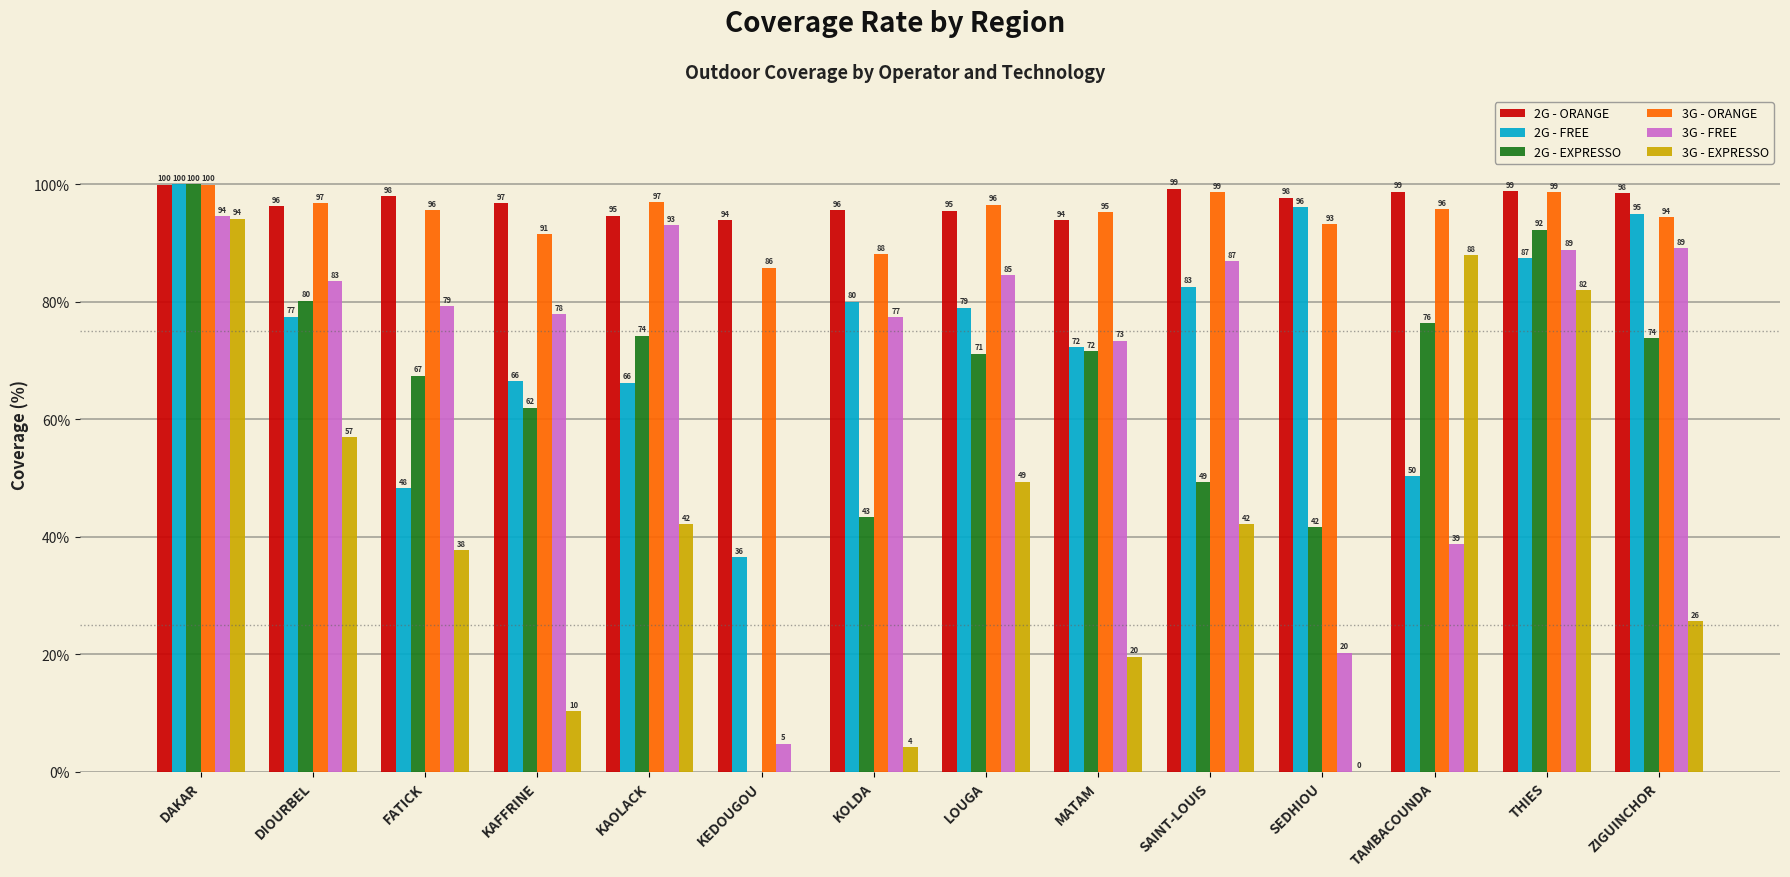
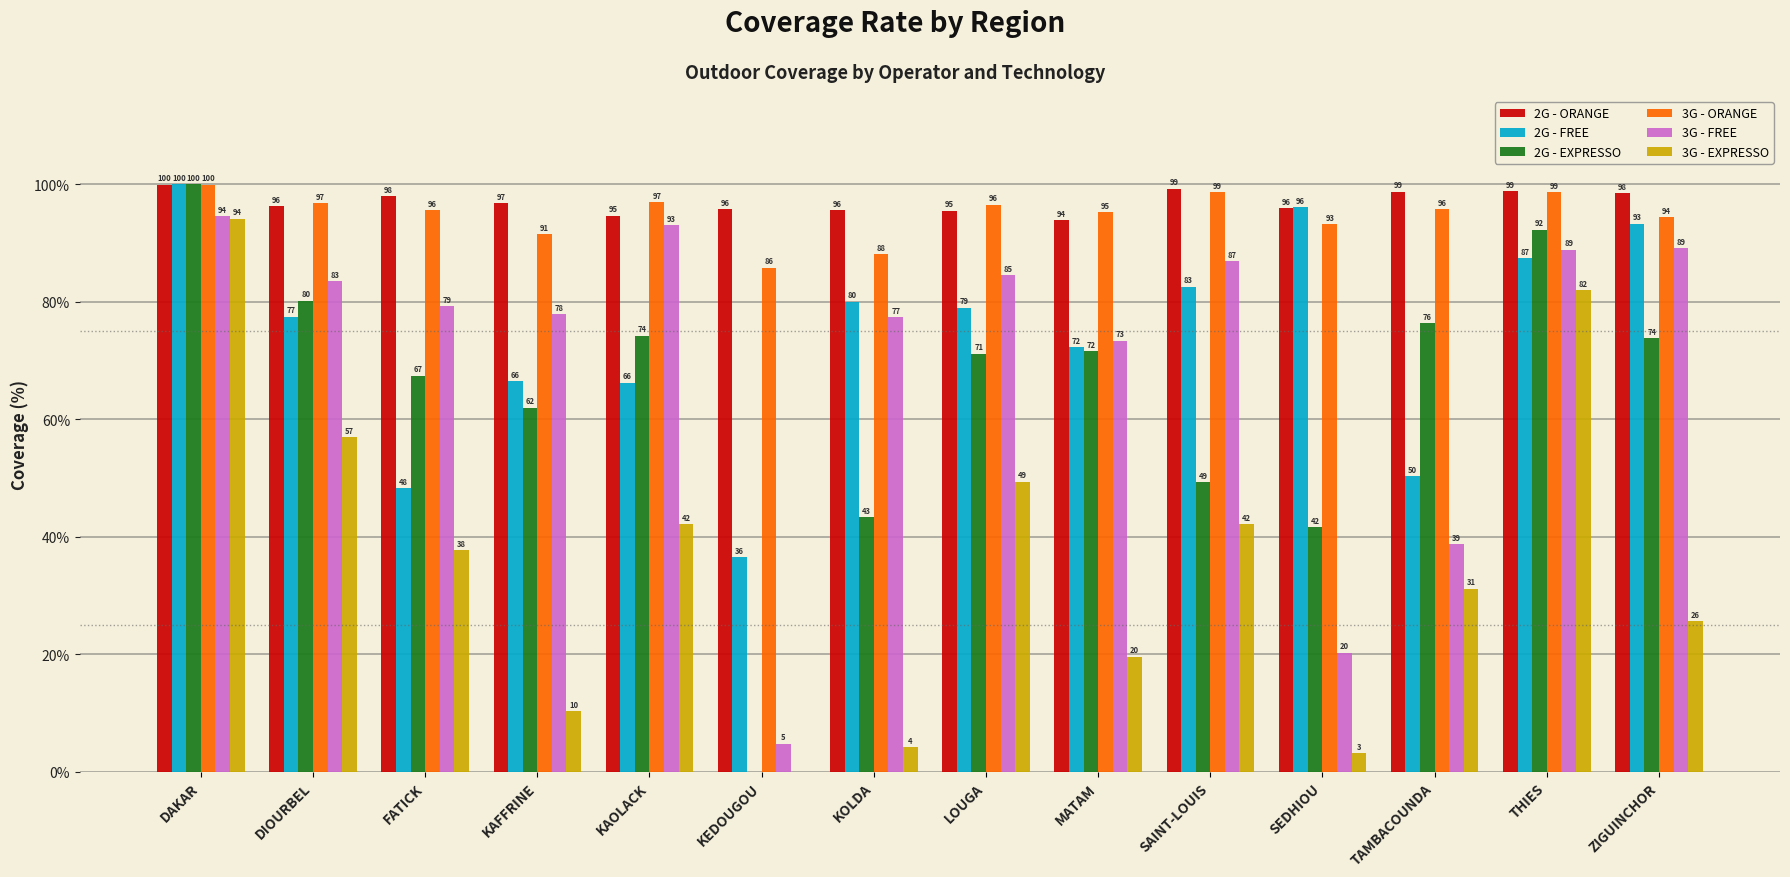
  {
    "2G - ORANGE": {
      "DAKAR": 100,
      "DIOURBEL": 96,
      "FATICK": 98,
      "KAFFRINE": 97,
      "KAOLACK": 95,
-     "KEDOUGOU": 94,
+     "KEDOUGOU": 96,
      "KOLDA": 96,
      "LOUGA": 95,
      "MATAM": 94,
      "SAINT-LOUIS": 99,
-     "SEDHIOU": 98,
+     "SEDHIOU": 96,
      "TAMBACOUNDA": 99,
      "THIES": 99,
      "ZIGUINCHOR": 98
    },
    "2G - FREE": {
      "DAKAR": 100,
      "DIOURBEL": 77,
      "FATICK": 48,
      "KAFFRINE": 66,
      "KAOLACK": 66,
      "KEDOUGOU": 36,
      "KOLDA": 80,
      "LOUGA": 79,
      "MATAM": 72,
      "SAINT-LOUIS": 83,
      "SEDHIOU": 96,
      "TAMBACOUNDA": 50,
      "THIES": 87,
-     "ZIGUINCHOR": 95
+     "ZIGUINCHOR": 93
    },
    "2G - EXPRESSO": {
      "DAKAR": 100,
      "DIOURBEL": 80,
      "FATICK": 67,
      "KAFFRINE": 62,
      "KAOLACK": 74,
      "KOLDA": 43,
      "LOUGA": 71,
      "MATAM": 72,
      "SAINT-LOUIS": 49,
      "SEDHIOU": 42,
      "TAMBACOUNDA": 76,
      "THIES": 92,
      "ZIGUINCHOR": 74
    },
    "3G - ORANGE": {
      "DAKAR": 100,
      "DIOURBEL": 97,
      "FATICK": 96,
      "KAFFRINE": 91,
      "KAOLACK": 97,
      "KEDOUGOU": 86,
      "KOLDA": 88,
      "LOUGA": 96,
      "MATAM": 95,
      "SAINT-LOUIS": 99,
      "SEDHIOU": 93,
      "TAMBACOUNDA": 96,
      "THIES": 99,
      "ZIGUINCHOR": 94
    },
    "3G - FREE": {
      "DAKAR": 94,
      "DIOURBEL": 83,
      "FATICK": 79,
      "KAFFRINE": 78,
      "KAOLACK": 93,
      "KEDOUGOU": 5,
      "KOLDA": 77,
      "LOUGA": 85,
      "MATAM": 73,
      "SAINT-LOUIS": 87,
      "SEDHIOU": 20,
      "TAMBACOUNDA": 39,
      "THIES": 89,
      "ZIGUINCHOR": 89
    },
    "3G - EXPRESSO": {
      "DAKAR": 94,
      "DIOURBEL": 57,
      "FATICK": 38,
      "KAFFRINE": 10,
      "KAOLACK": 42,
      "KOLDA": 4,
      "LOUGA": 49,
      "MATAM": 20,
      "SAINT-LOUIS": 42,
-     "SEDHIOU": 0,
-     "TAMBACOUNDA": 88,
+     "SEDHIOU": 3,
+     "TAMBACOUNDA": 31,
      "THIES": 82,
      "ZIGUINCHOR": 26
    }
  }
